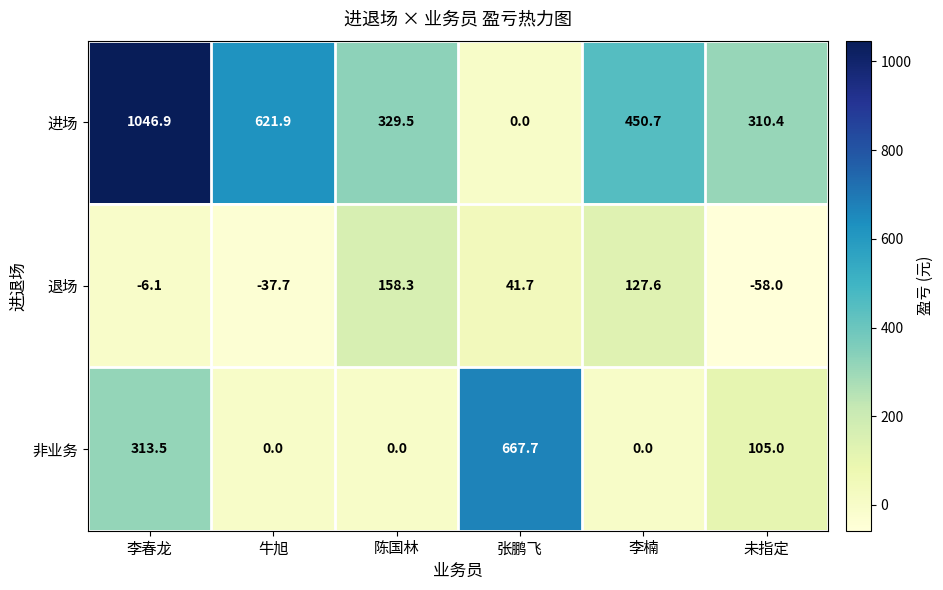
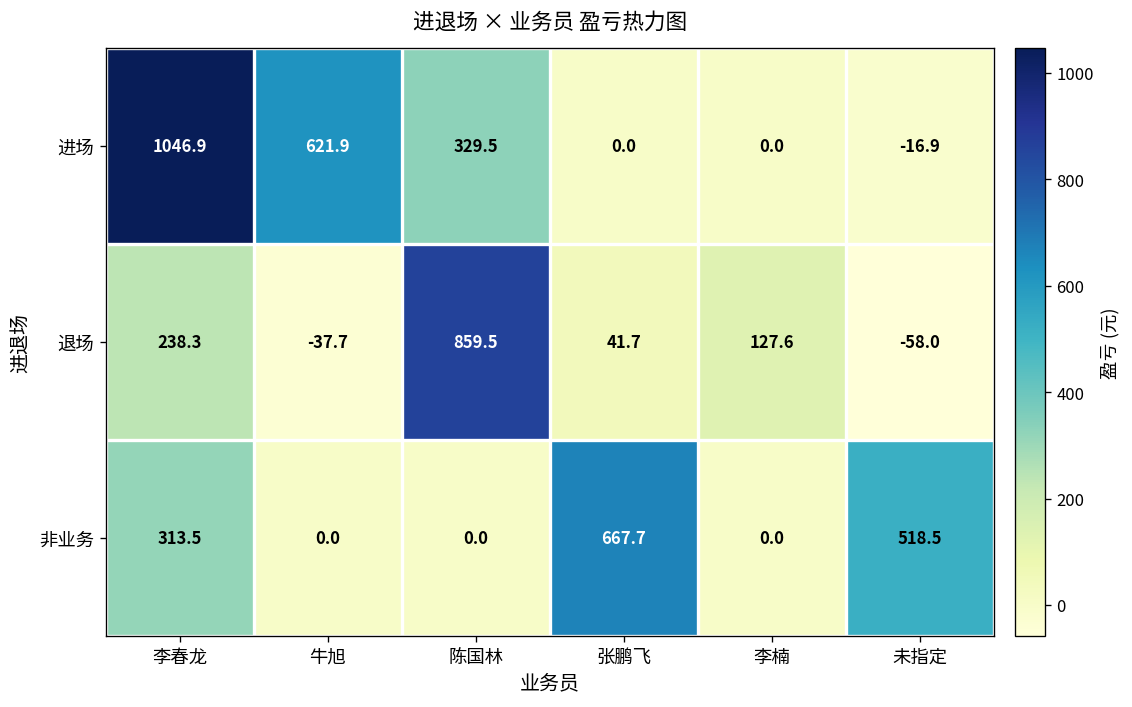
  {
    "进场": {
      "李春龙": 1046.9,
      "牛旭": 621.9,
      "陈国林": 329.5,
      "张鹏飞": 0.0,
-     "李楠": 450.7,
-     "未指定": 310.4
+     "李楠": 0.0,
+     "未指定": -16.9
    },
    "退场": {
-     "李春龙": -6.1,
+     "李春龙": 238.3,
      "牛旭": -37.7,
-     "陈国林": 158.3,
+     "陈国林": 859.5,
      "张鹏飞": 41.7,
      "李楠": 127.6,
      "未指定": -58.0
    },
    "非业务": {
      "李春龙": 313.5,
      "牛旭": 0.0,
      "陈国林": 0.0,
      "张鹏飞": 667.7,
      "李楠": 0.0,
-     "未指定": 105.0
+     "未指定": 518.5
    }
  }
